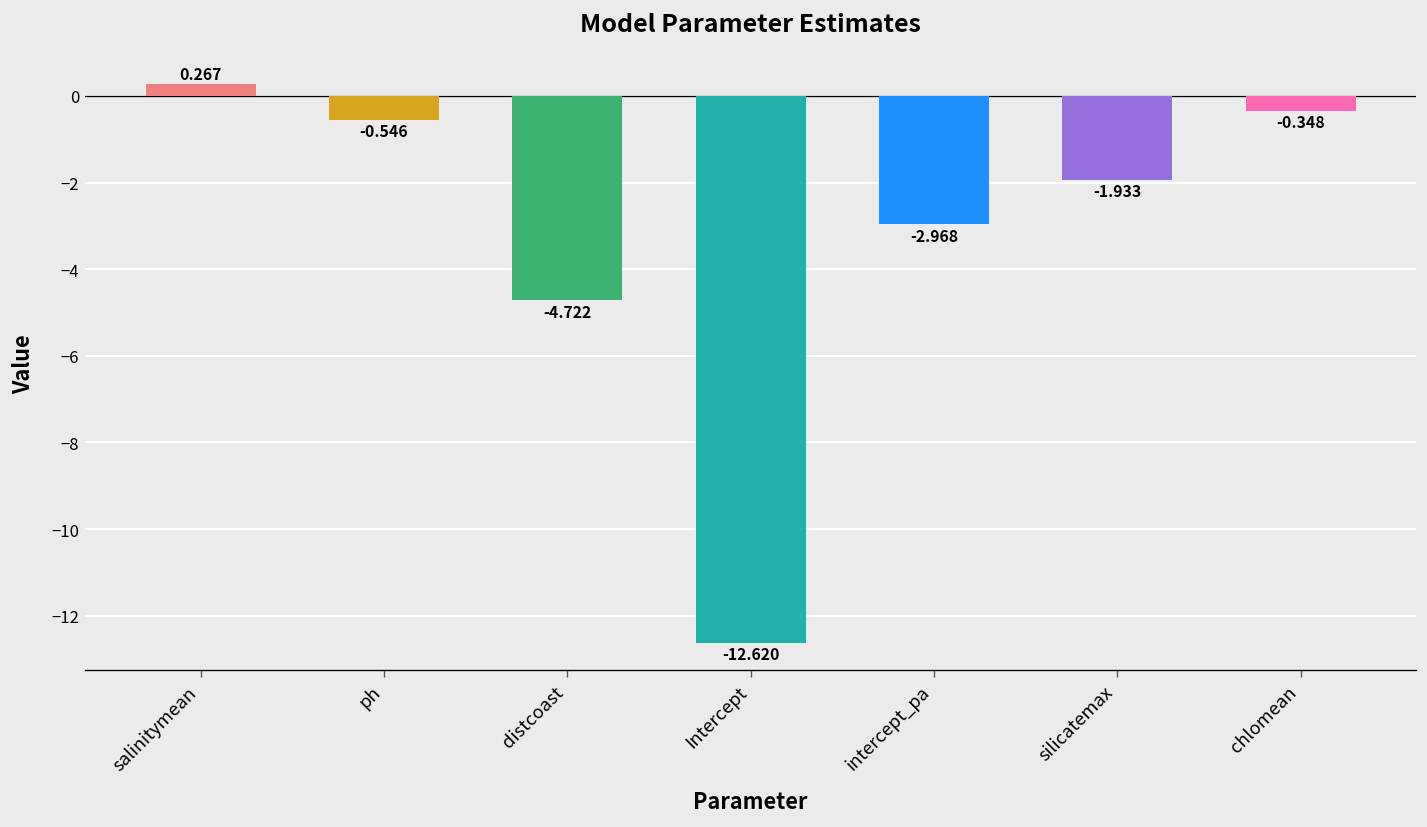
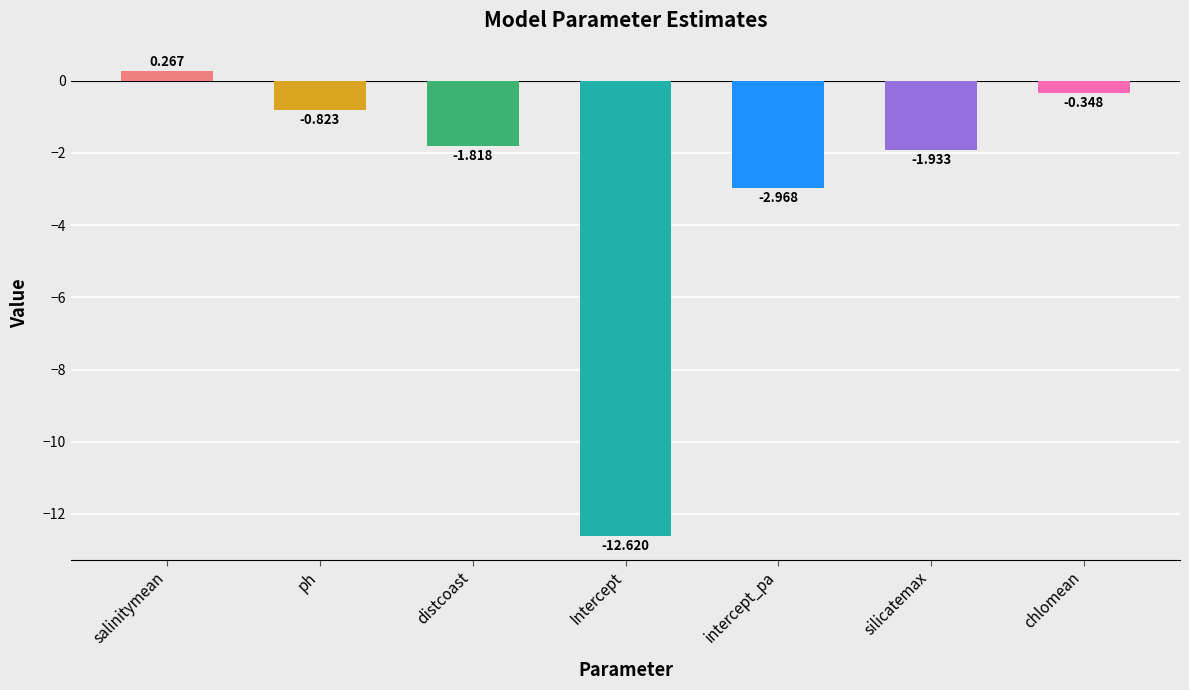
  {
    "salinitymean": 0.267,
-   "ph": -0.546,
-   "distcoast": -4.722,
+   "ph": -0.823,
+   "distcoast": -1.818,
    "Intercept": -12.620,
    "intercept_pa": -2.968,
    "silicatemax": -1.933,
    "chlomean": -0.348
  }
